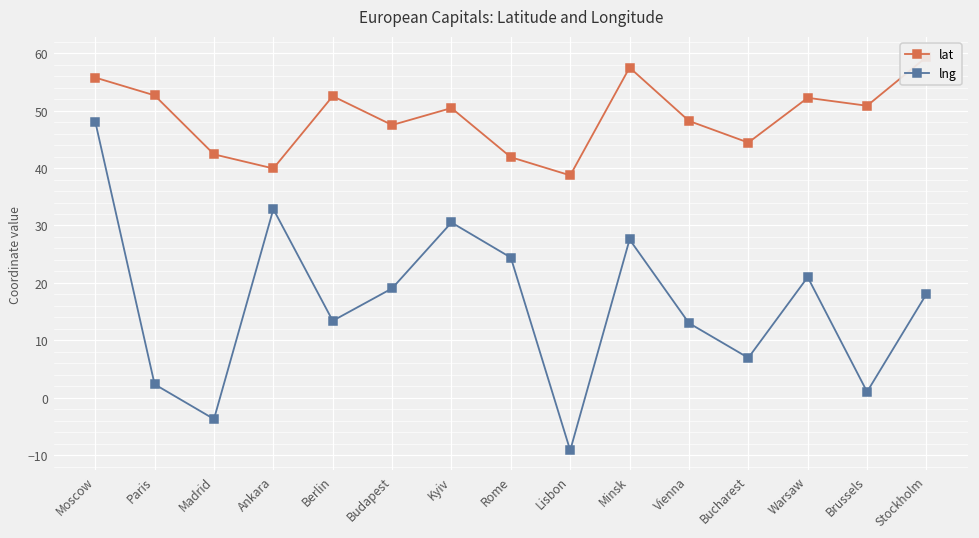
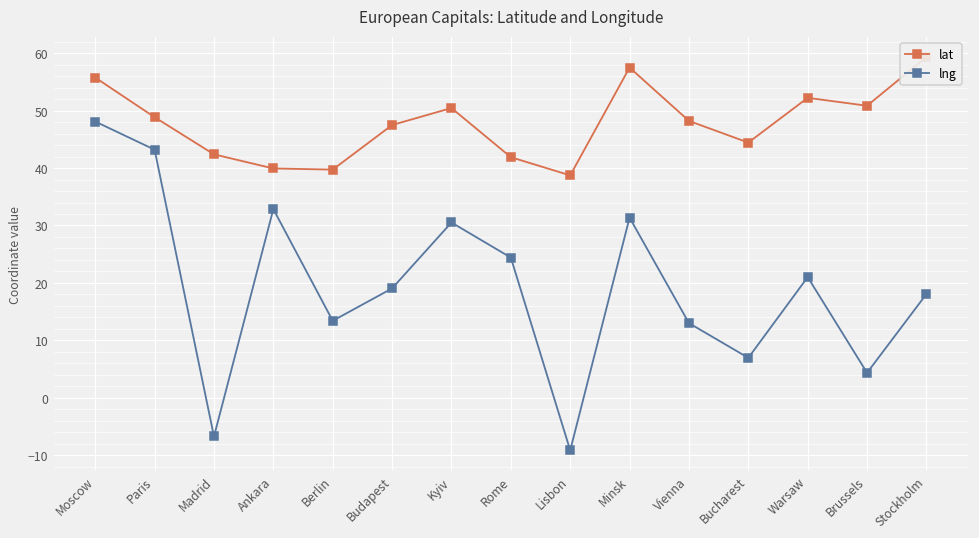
  {
    "lat": {
      "Moscow": 56,
-     "Paris": 53,
+     "Paris": 49,
      "Madrid": 42,
      "Ankara": 40,
-     "Berlin": 53,
+     "Berlin": 40,
      "Budapest": 47,
      "Kyiv": 50,
      "Rome": 42,
      "Lisbon": 39,
      "Minsk": 58,
      "Vienna": 48,
      "Bucharest": 44,
      "Warsaw": 52,
      "Brussels": 51
    },
    "lng": {
      "Moscow": 48,
-     "Paris": 2,
-     "Madrid": -4,
+     "Paris": 43,
+     "Madrid": -7,
      "Ankara": 33,
      "Berlin": 13,
      "Budapest": 19,
      "Kyiv": 31,
      "Rome": 24,
      "Lisbon": -9,
-     "Minsk": 28,
+     "Minsk": 31,
      "Vienna": 13,
      "Bucharest": 7,
      "Warsaw": 21,
-     "Brussels": 1,
+     "Brussels": 4,
      "Stockholm": 18
    }
  }
